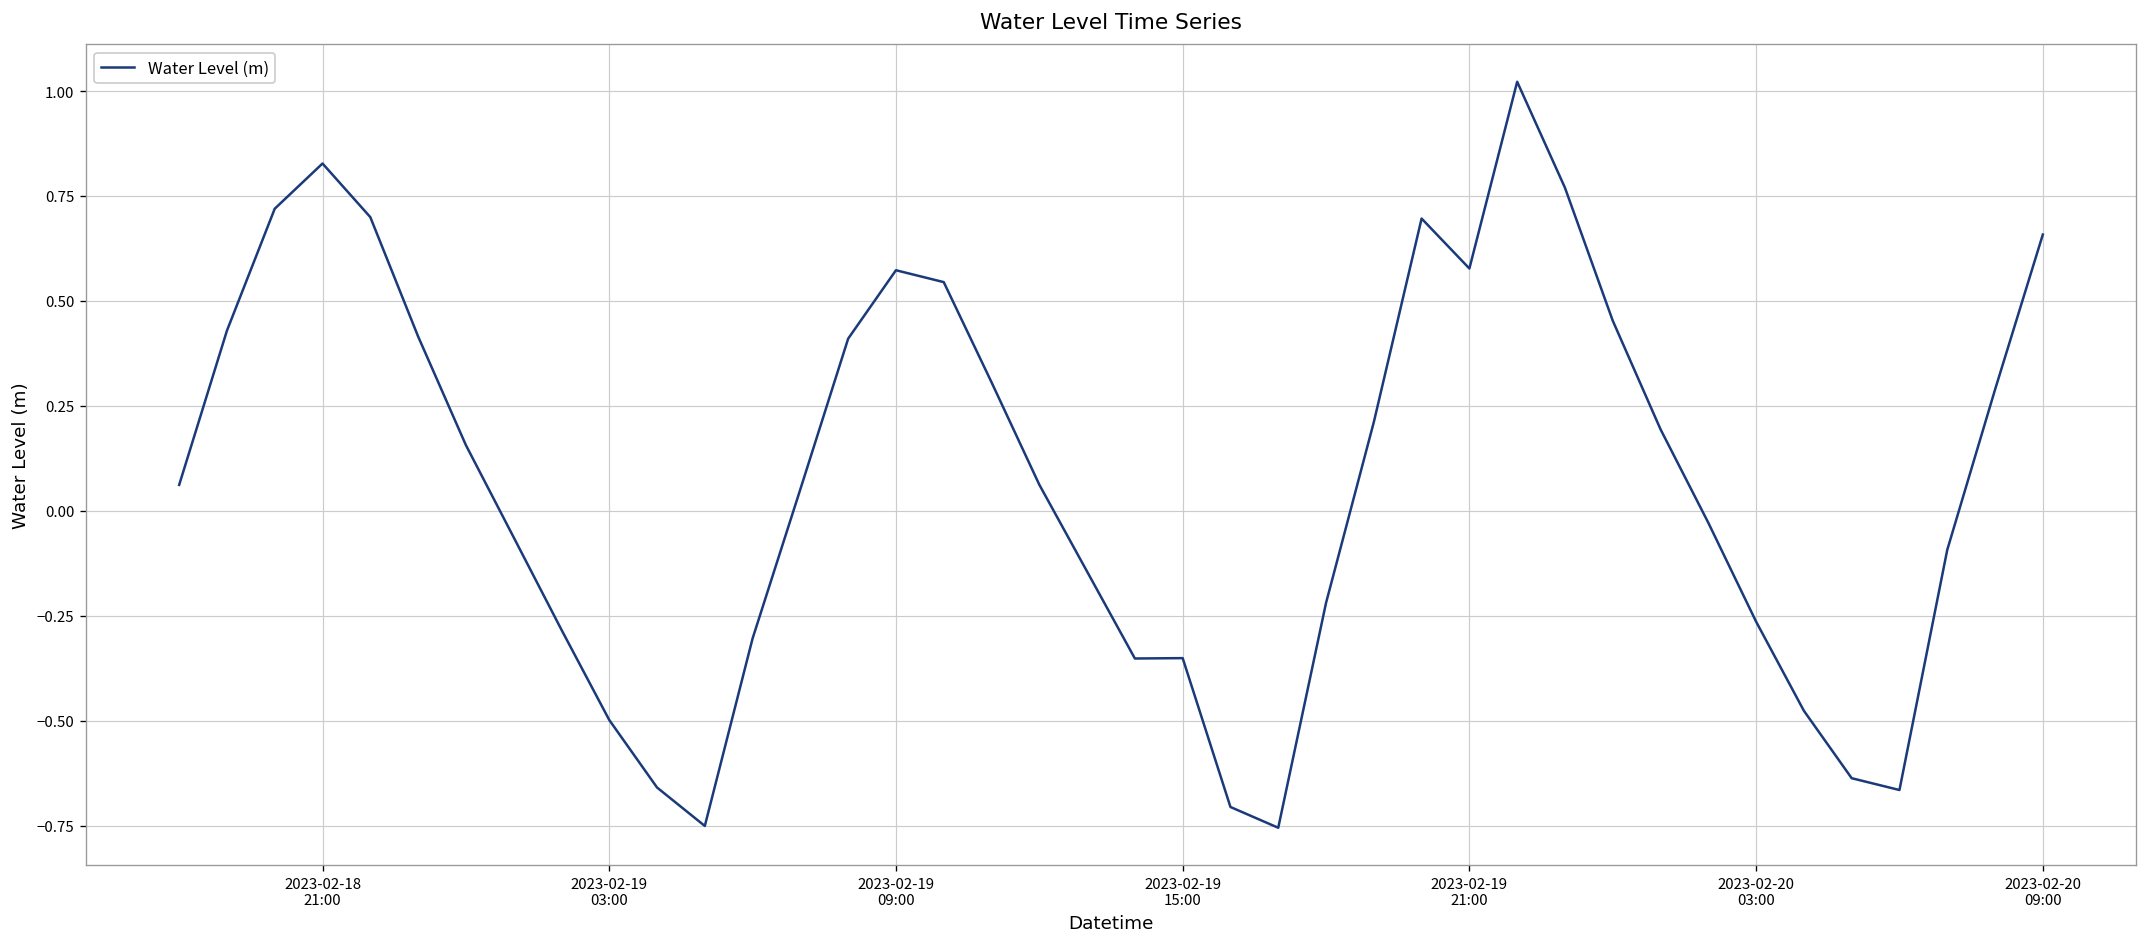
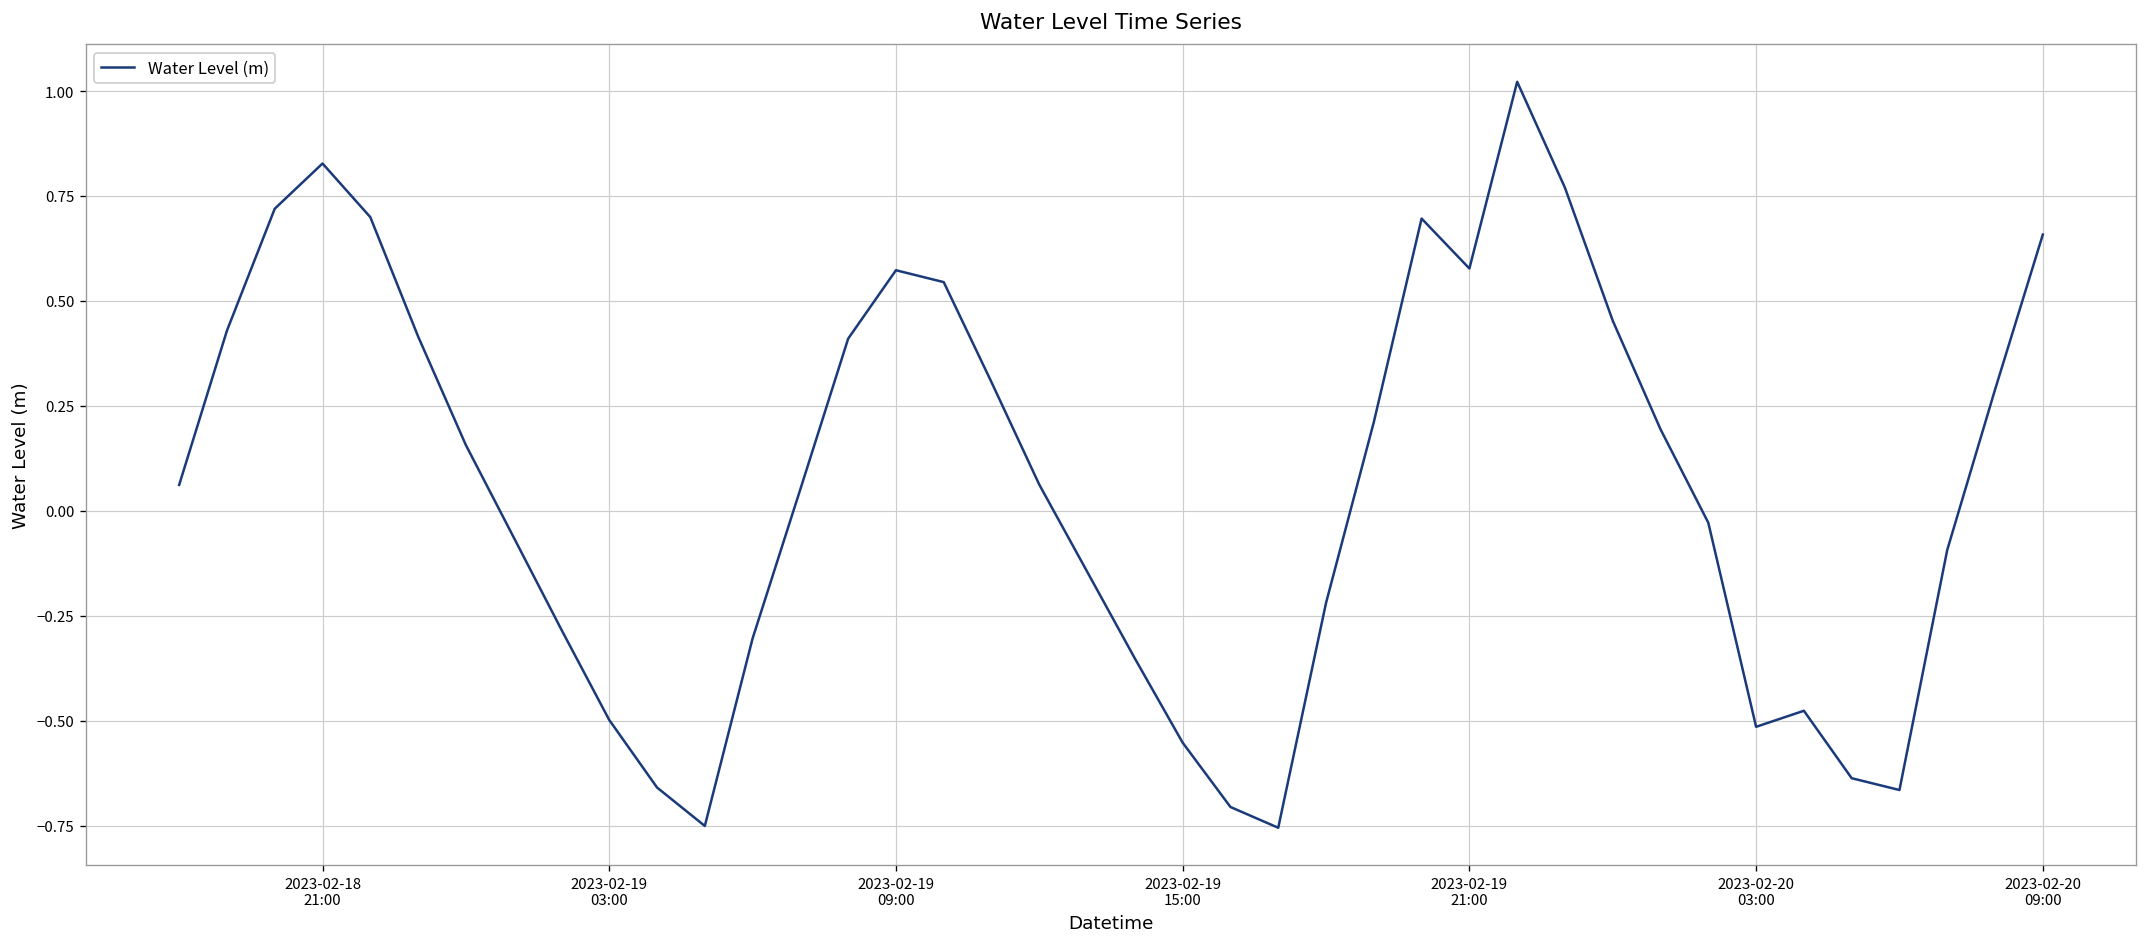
  {
    "2023-02-18 21:00": 0.83,
    "2023-02-19 03:00": -0.50,
    "2023-02-19 09:00": 0.57,
-   "2023-02-19 15:00": -0.35,
+   "2023-02-19 15:00": -0.55,
    "2023-02-19 21:00": 0.58,
-   "2023-02-20 03:00": -0.26,
+   "2023-02-20 03:00": -0.51,
    "2023-02-20 09:00": 0.66
  }
